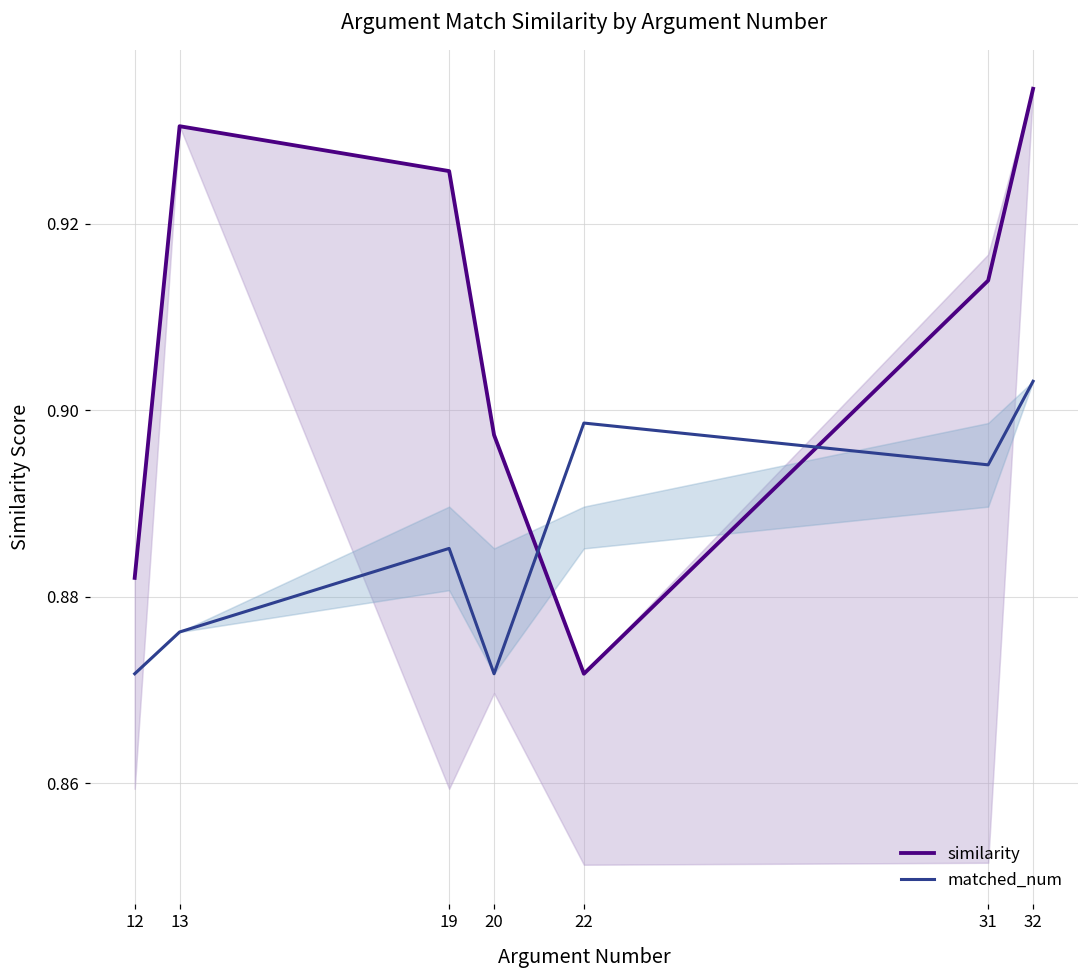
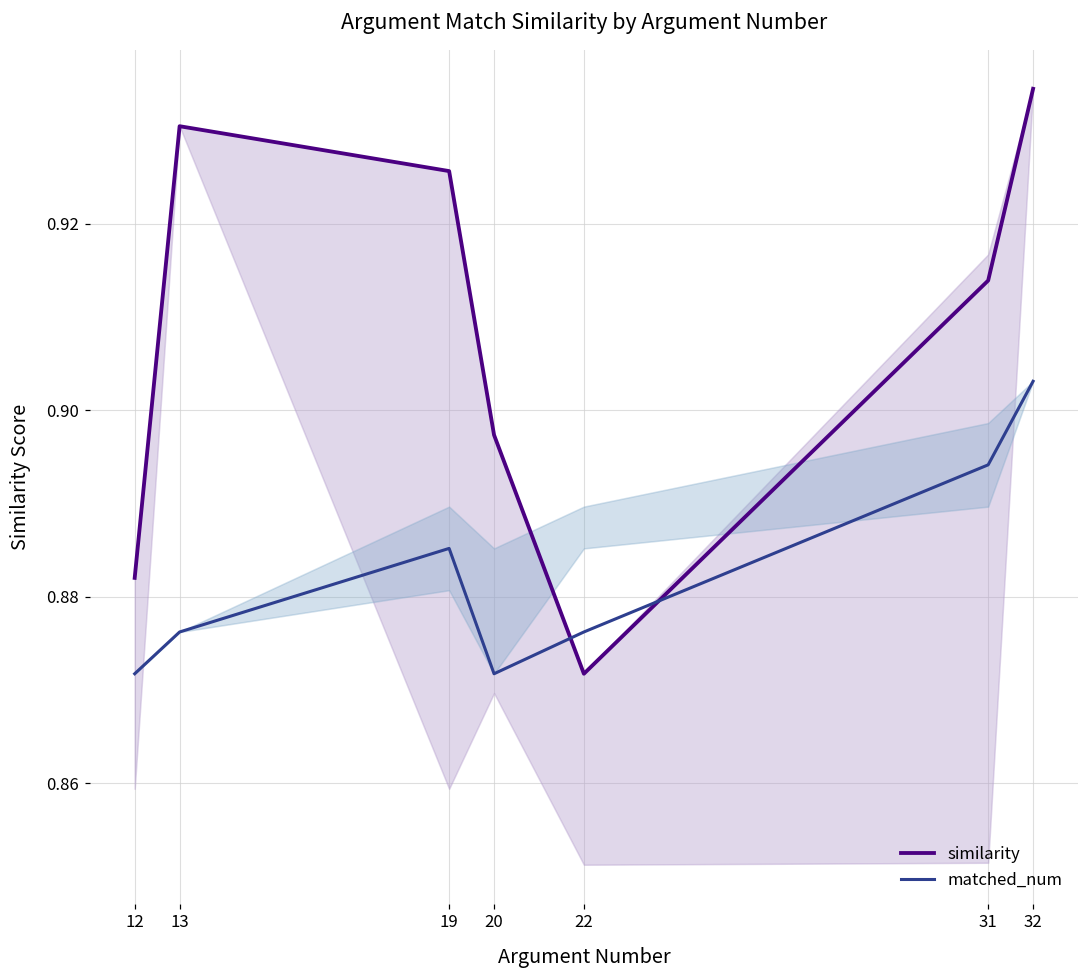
  {
    "similarity": {
      "31": 0.914
    },
    "matched_num": {
      "19": 0.885,
      "20": 0.872,
-     "22": 0.899,
+     "22": 0.876,
      "31": 0.894
    }
  }
